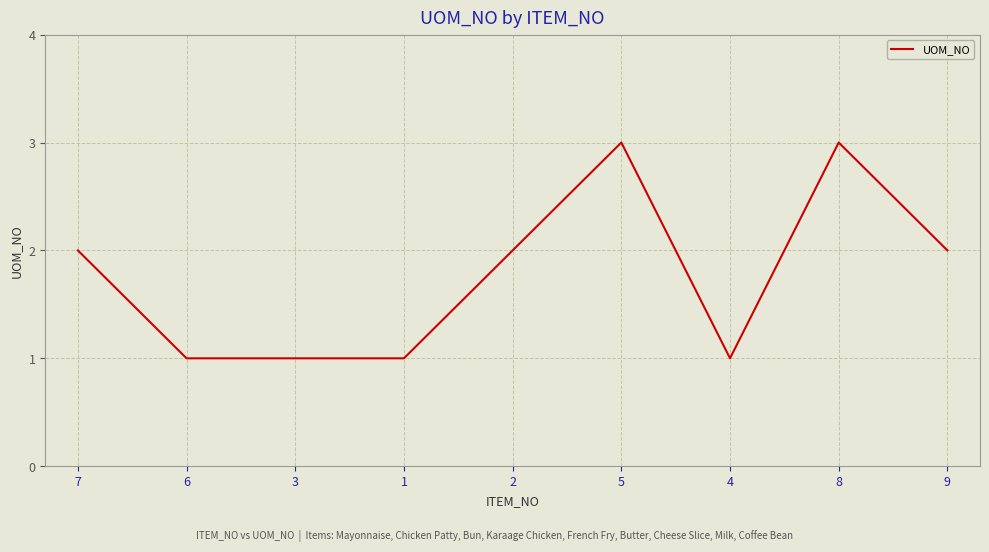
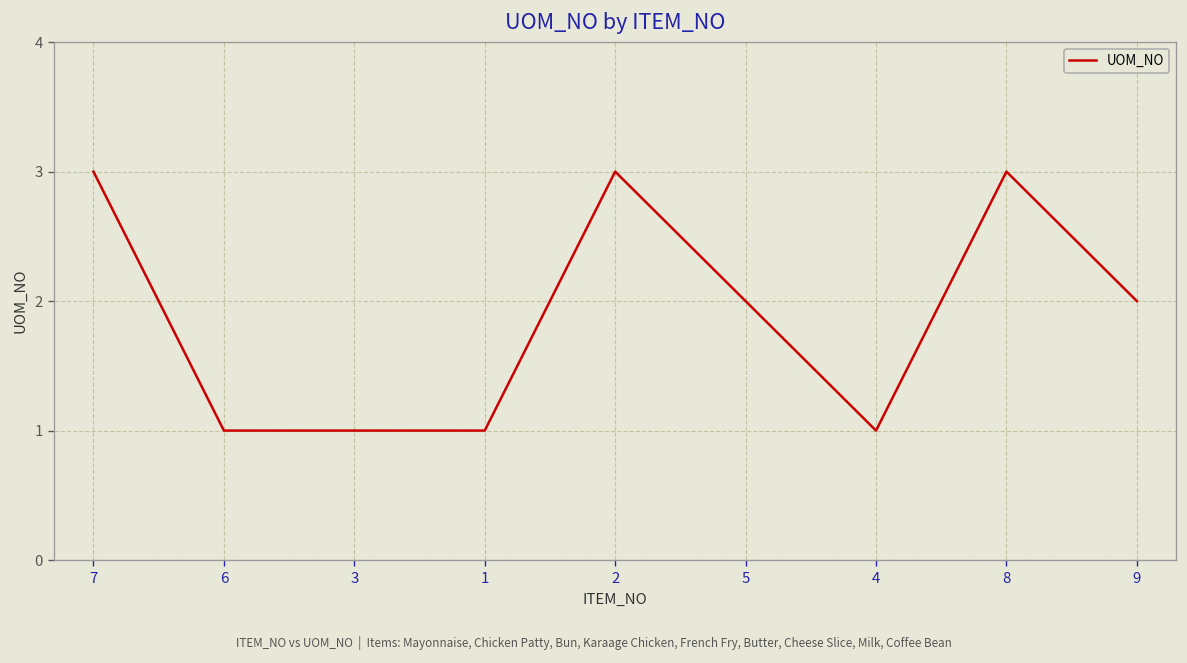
  {
-   "7": 2,
+   "7": 3,
    "6": 1,
    "3": 1,
    "1": 1,
-   "2": 2,
-   "5": 3,
+   "2": 3,
+   "5": 2,
    "4": 1,
    "8": 3,
    "9": 2
  }
